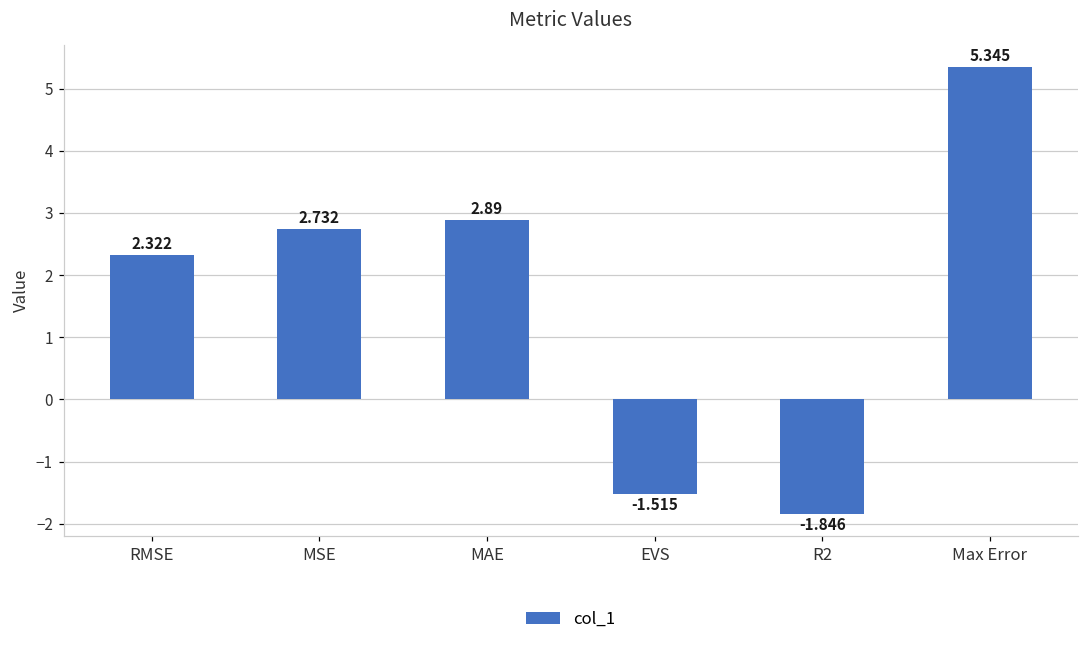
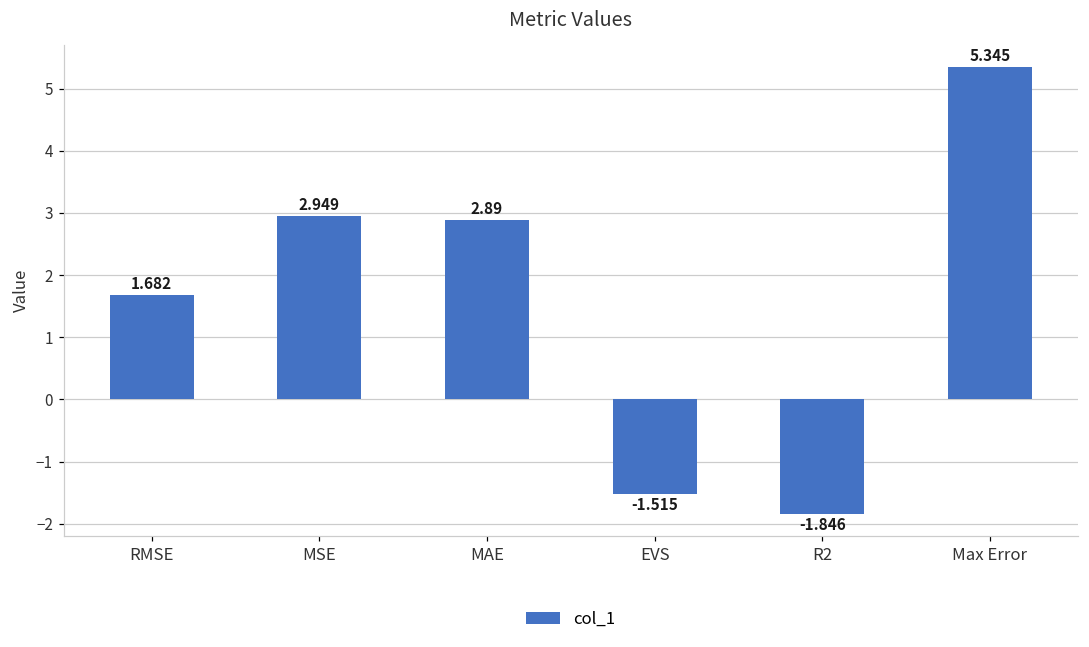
  {
-   "RMSE": 2.322,
-   "MSE": 2.732,
+   "RMSE": 1.682,
+   "MSE": 2.949,
    "MAE": 2.89,
    "EVS": -1.515,
    "R2": -1.846,
    "Max Error": 5.345
  }
